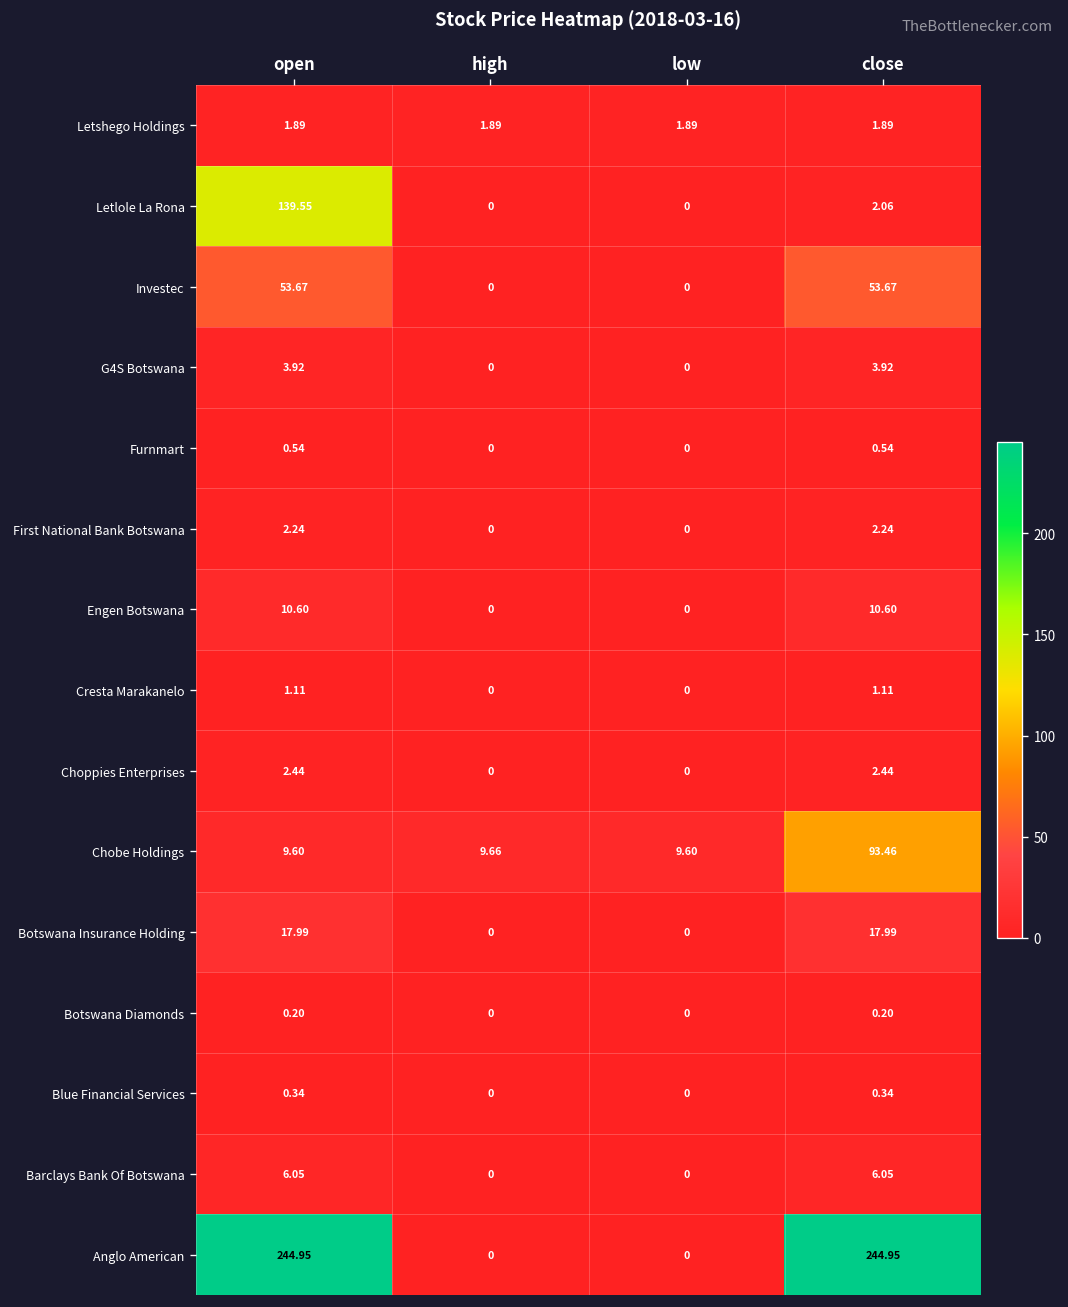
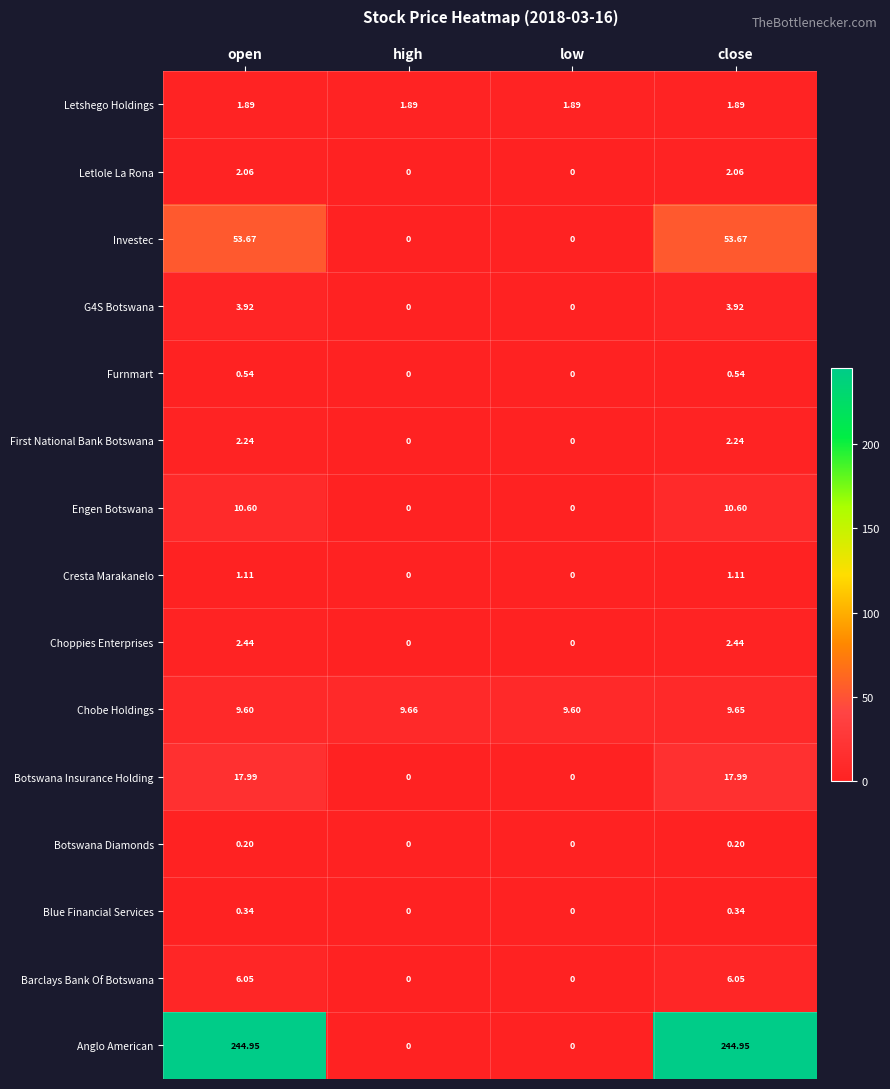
  {
    "Letshego Holdings": {
      "open": 1.89,
      "high": 1.89,
      "low": 1.89,
      "close": 1.89
    },
    "Letlole La Rona": {
-     "open": 139.55,
+     "open": 2.06,
      "high": 0,
      "low": 0,
      "close": 2.06
    },
    "Investec": {
      "open": 53.67,
      "high": 0,
      "low": 0,
      "close": 53.67
    },
    "G4S Botswana": {
      "open": 3.92,
      "high": 0,
      "low": 0,
      "close": 3.92
    },
    "Furnmart": {
      "open": 0.54,
      "high": 0,
      "low": 0,
      "close": 0.54
    },
    "First National Bank Botswana": {
      "open": 2.24,
      "high": 0,
      "low": 0,
      "close": 2.24
    },
    "Engen Botswana": {
      "open": 10.60,
      "high": 0,
      "low": 0,
      "close": 10.60
    },
    "Cresta Marakanelo": {
      "open": 1.11,
      "high": 0,
      "low": 0,
      "close": 1.11
    },
    "Choppies Enterprises": {
      "open": 2.44,
      "high": 0,
      "low": 0,
      "close": 2.44
    },
    "Chobe Holdings": {
      "open": 9.60,
      "high": 9.66,
      "low": 9.60,
-     "close": 93.46
+     "close": 9.65
    },
    "Botswana Insurance Holding": {
      "open": 17.99,
      "high": 0,
      "low": 0,
      "close": 17.99
    },
    "Botswana Diamonds": {
      "open": 0.20,
      "high": 0,
      "low": 0,
      "close": 0.20
    },
    "Blue Financial Services": {
      "open": 0.34,
      "high": 0,
      "low": 0,
      "close": 0.34
    },
    "Barclays Bank Of Botswana": {
      "open": 6.05,
      "high": 0,
      "low": 0,
      "close": 6.05
    },
    "Anglo American": {
      "open": 244.95,
      "high": 0,
      "low": 0,
      "close": 244.95
    }
  }
